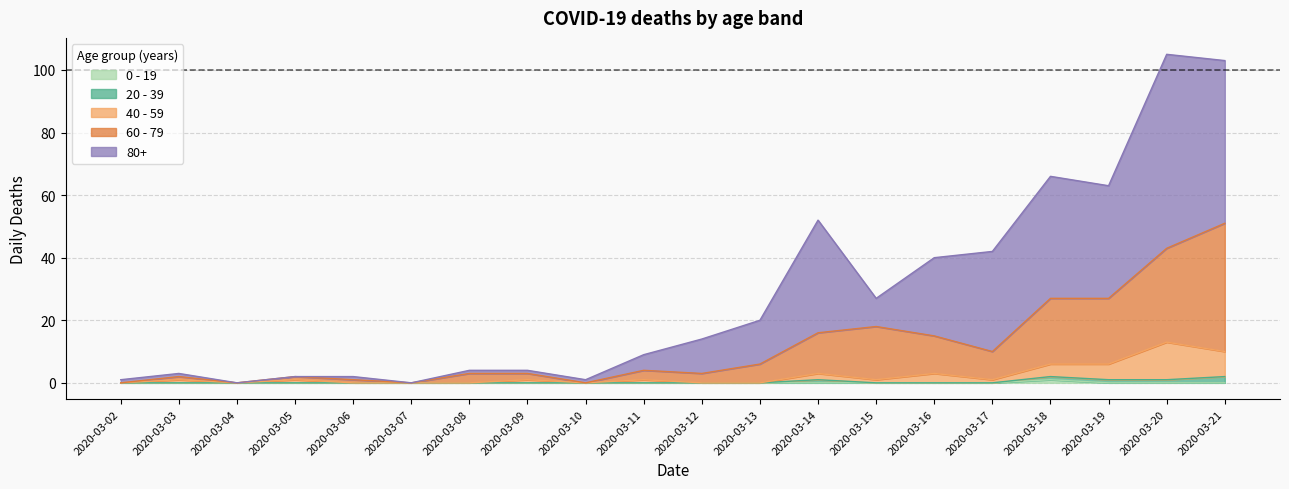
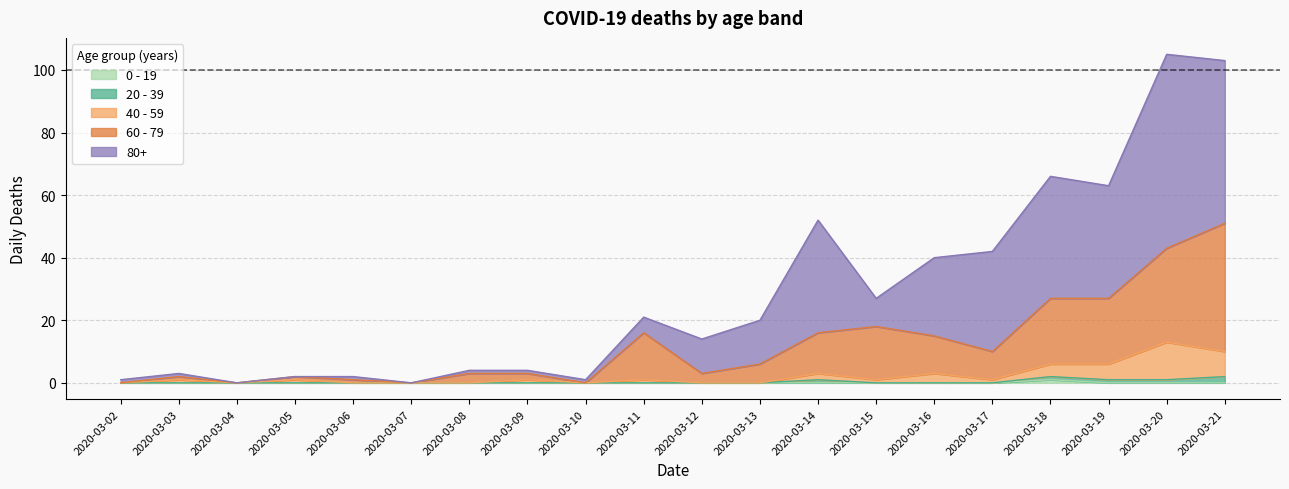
  {
    "0 - 19": {
      "2020-03-14": 0,
      "2020-03-18": 1,
      "2020-03-19": 0,
      "2020-03-20": 0,
      "2020-03-21": 0
    },
    "20 - 39": {
      "2020-03-14": 1,
      "2020-03-18": 2,
      "2020-03-19": 1,
      "2020-03-20": 1,
      "2020-03-21": 2
    },
    "40 - 59": {
      "2020-03-03": 1,
      "2020-03-05": 1,
      "2020-03-09": 1,
      "2020-03-11": 1,
      "2020-03-14": 2,
      "2020-03-15": 1,
      "2020-03-16": 3,
      "2020-03-17": 1,
      "2020-03-18": 4,
      "2020-03-19": 5,
      "2020-03-20": 12,
      "2020-03-21": 8
    },
    "60 - 79": {
      "2020-03-03": 1,
      "2020-03-06": 1,
      "2020-03-08": 3,
      "2020-03-09": 2,
-     "2020-03-11": 3,
+     "2020-03-11": 15,
      "2020-03-12": 3,
      "2020-03-13": 6,
      "2020-03-14": 13,
      "2020-03-15": 17,
      "2020-03-16": 12,
      "2020-03-17": 9,
      "2020-03-18": 21,
      "2020-03-19": 21,
      "2020-03-20": 30,
      "2020-03-21": 41
    },
    "80+": {
      "2020-03-02": 1,
      "2020-03-03": 1,
      "2020-03-06": 1,
      "2020-03-08": 1,
      "2020-03-09": 1,
      "2020-03-10": 1,
      "2020-03-11": 5,
      "2020-03-12": 11,
      "2020-03-13": 14,
      "2020-03-14": 36,
      "2020-03-15": 9,
      "2020-03-16": 25,
      "2020-03-17": 32,
      "2020-03-18": 39,
      "2020-03-19": 36,
      "2020-03-20": 62,
      "2020-03-21": 52
    }
  }
